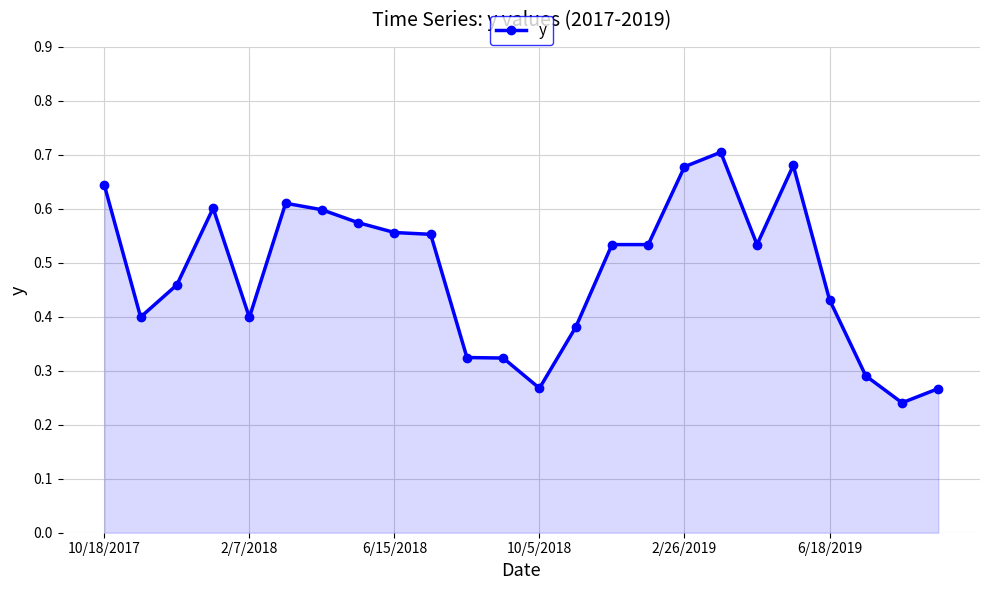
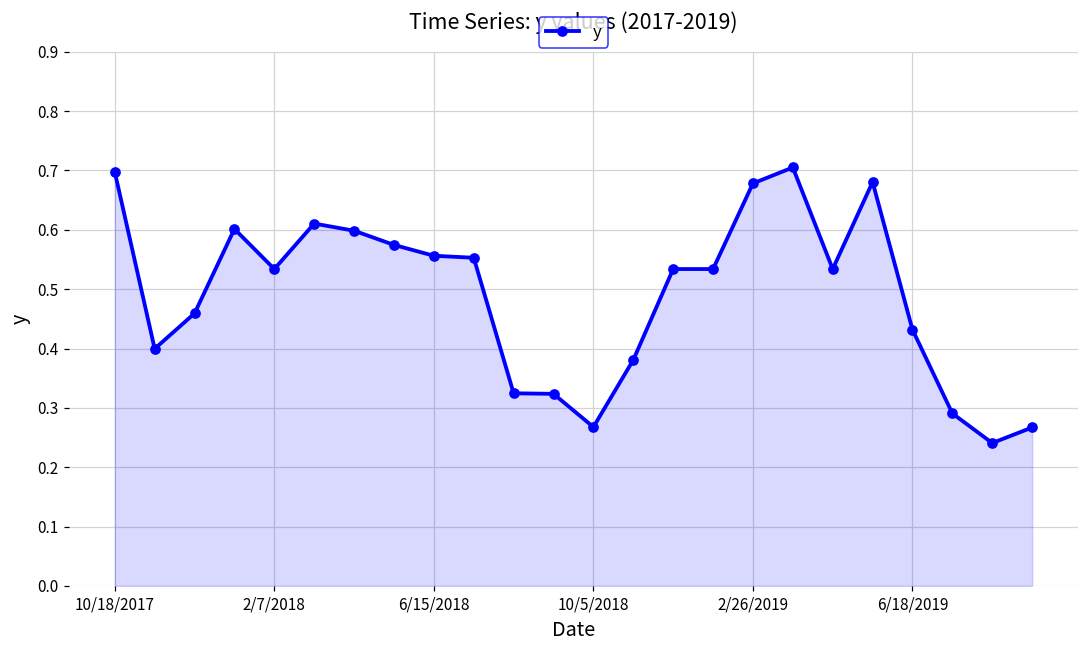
  {
-   "10/18/2017": 0.64,
-   "2/7/2018": 0.40,
+   "10/18/2017": 0.70,
+   "2/7/2018": 0.53,
    "6/15/2018": 0.56,
    "10/5/2018": 0.27,
    "2/26/2019": 0.68,
    "6/18/2019": 0.43
  }
